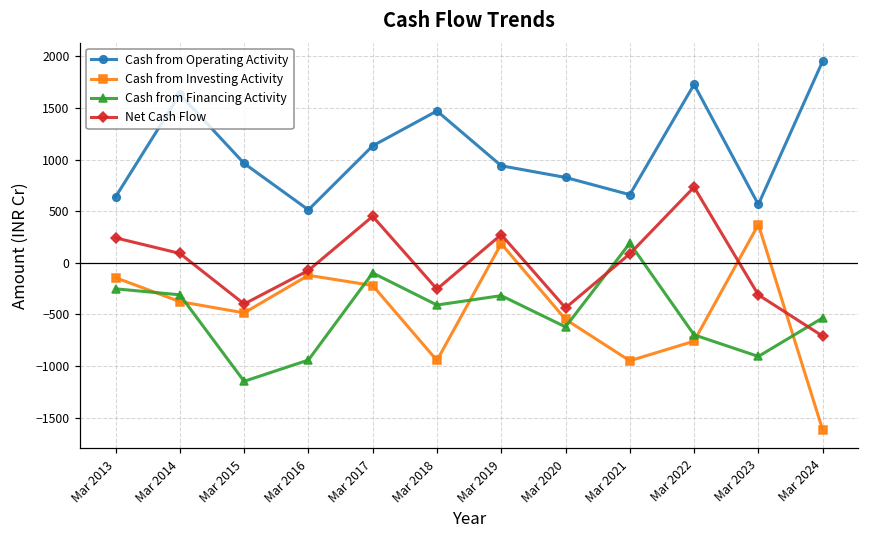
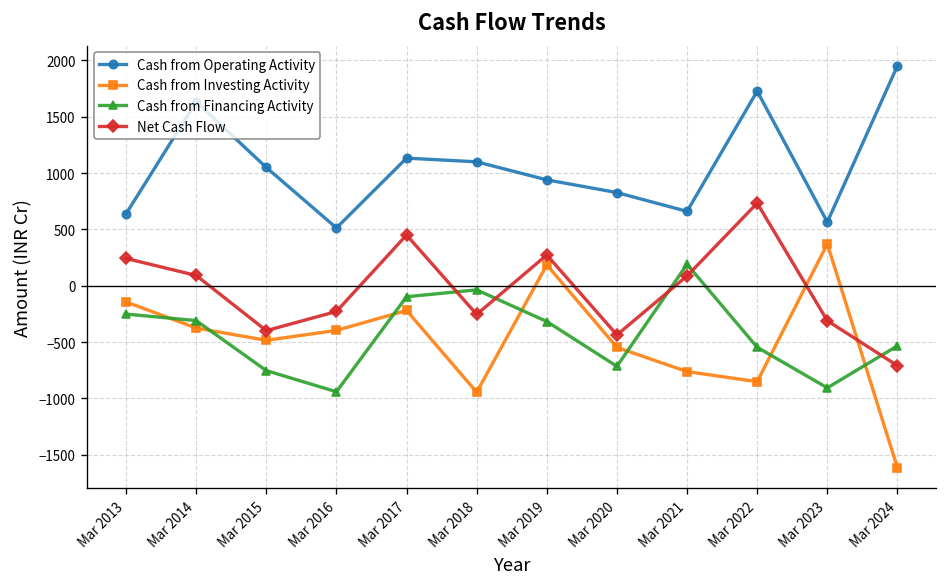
  {
    "Cash from Operating Activity": {
      "Mar 2013": 600,
-     "Mar 2015": 1000,
+     "Mar 2015": 1100,
      "Mar 2016": 500,
      "Mar 2017": 1100,
-     "Mar 2018": 1500,
+     "Mar 2018": 1100,
      "Mar 2019": 900,
      "Mar 2020": 800,
      "Mar 2021": 700,
      "Mar 2022": 1700,
      "Mar 2023": 600,
      "Mar 2024": 2000
    },
    "Cash from Investing Activity": {
      "Mar 2013": -100,
      "Mar 2014": -400,
      "Mar 2015": -500,
-     "Mar 2016": -100,
+     "Mar 2016": -400,
      "Mar 2017": -200,
      "Mar 2018": -900,
      "Mar 2019": 200,
      "Mar 2020": -500,
-     "Mar 2021": -900,
-     "Mar 2022": -800,
+     "Mar 2021": -800,
+     "Mar 2022": -900,
      "Mar 2023": 400,
      "Mar 2024": -1600
    },
    "Cash from Financing Activity": {
      "Mar 2013": -300,
      "Mar 2014": -300,
-     "Mar 2015": -1100,
+     "Mar 2015": -800,
      "Mar 2016": -900,
      "Mar 2017": -100,
-     "Mar 2018": -400,
+     "Mar 2018": 0,
      "Mar 2019": -300,
-     "Mar 2020": -600,
+     "Mar 2020": -700,
      "Mar 2021": 200,
-     "Mar 2022": -700,
+     "Mar 2022": -500,
      "Mar 2023": -900,
      "Mar 2024": -500
    },
    "Net Cash Flow": {
      "Mar 2013": 200,
      "Mar 2014": 100,
      "Mar 2015": -400,
-     "Mar 2016": -100,
+     "Mar 2016": -200,
      "Mar 2017": 500,
      "Mar 2018": -300,
      "Mar 2019": 300,
      "Mar 2020": -400,
      "Mar 2021": 100,
      "Mar 2022": 700,
      "Mar 2023": -300,
      "Mar 2024": -700
    }
  }
